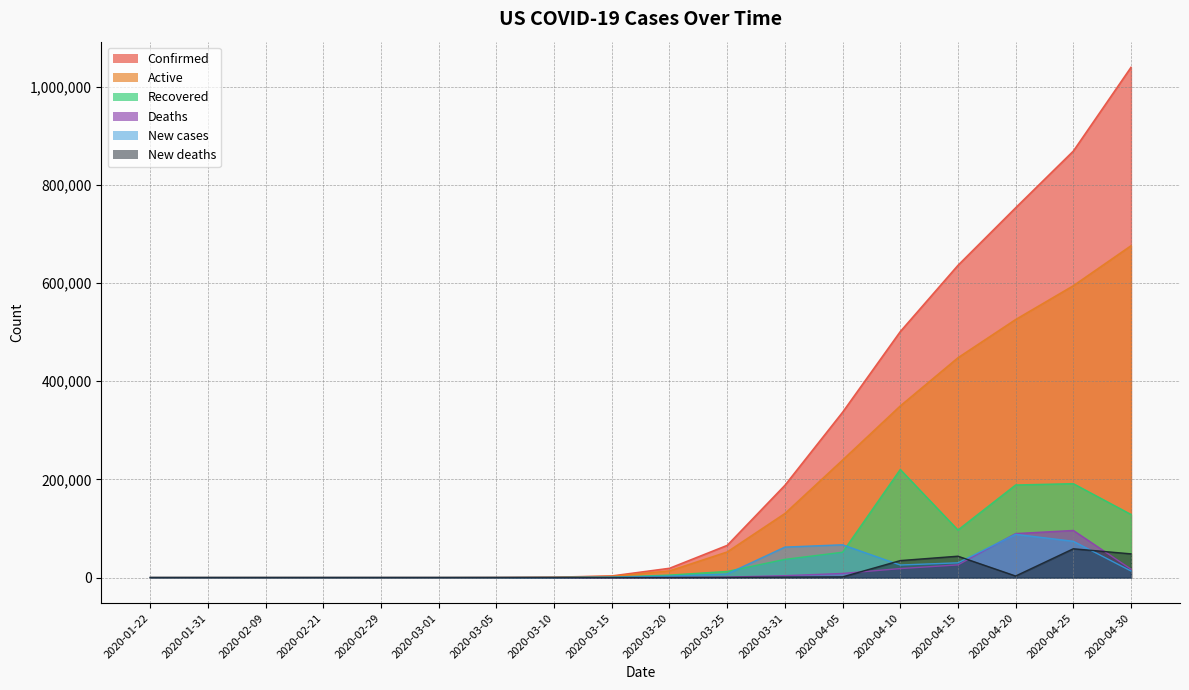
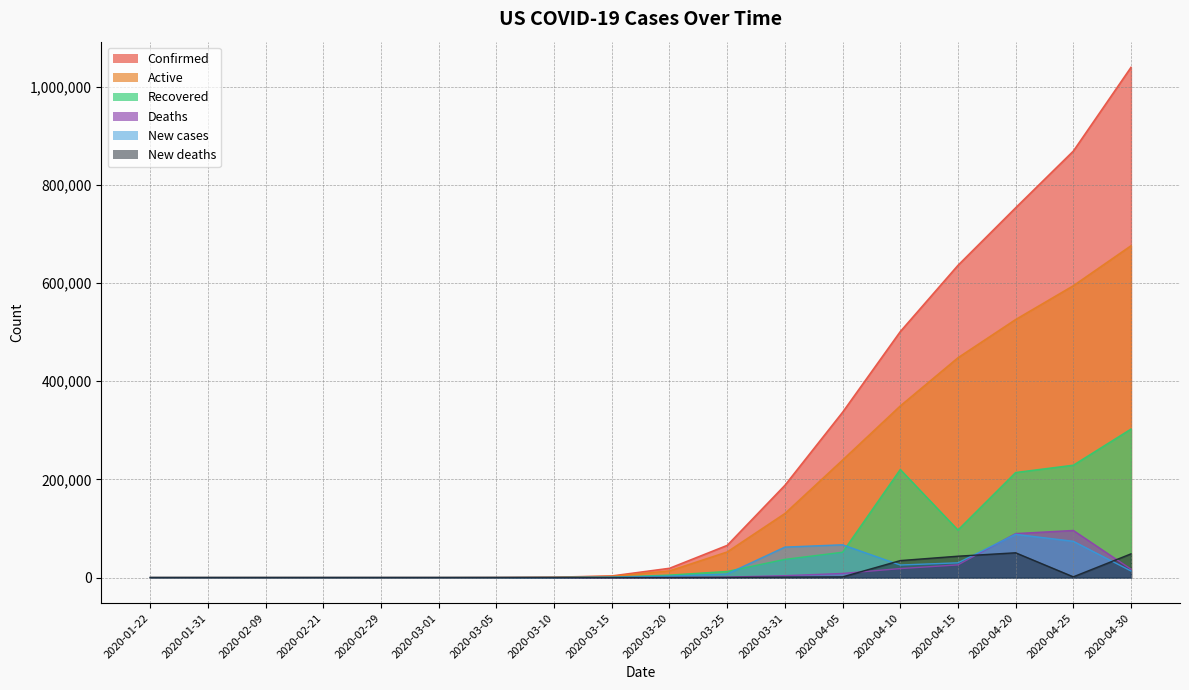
  {
    "Recovered": {
      "2020-03-25": "10,000",
      "2020-03-31": "40,000",
      "2020-04-05": "50,000",
      "2020-04-10": "220,000",
      "2020-04-15": "100,000",
-     "2020-04-20": "190,000",
-     "2020-04-25": "190,000",
-     "2020-04-30": "130,000"
+     "2020-04-20": "210,000",
+     "2020-04-25": "230,000",
+     "2020-04-30": "300,000"
    },
    "Deaths": {
      "2020-04-05": "10,000",
      "2020-04-10": "20,000",
      "2020-04-25": "100,000"
    },
    "New cases": {
      "2020-03-25": "10,000",
      "2020-03-31": "60,000",
      "2020-04-05": "70,000",
      "2020-04-10": "30,000",
      "2020-04-25": "70,000"
    },
    "New deaths": {
      "2020-04-05": "0",
      "2020-04-10": "30,000",
      "2020-04-15": "40,000",
-     "2020-04-20": "0",
-     "2020-04-25": "60,000",
+     "2020-04-20": "50,000",
+     "2020-04-25": "0",
      "2020-04-30": "50,000"
    }
  }
